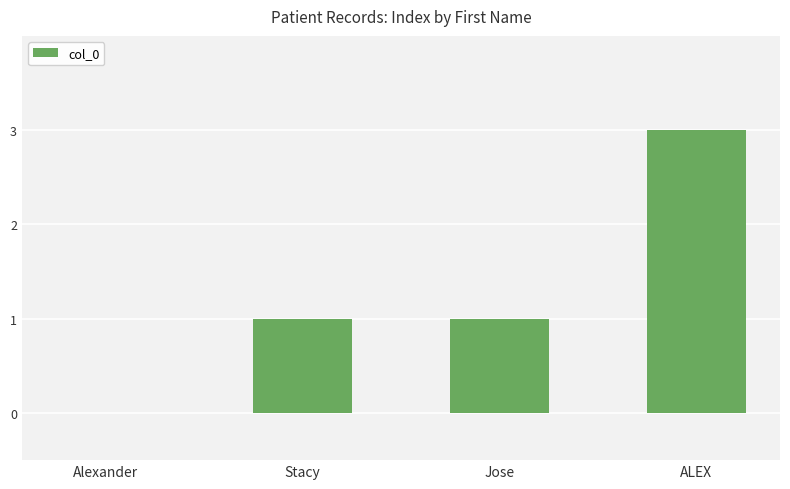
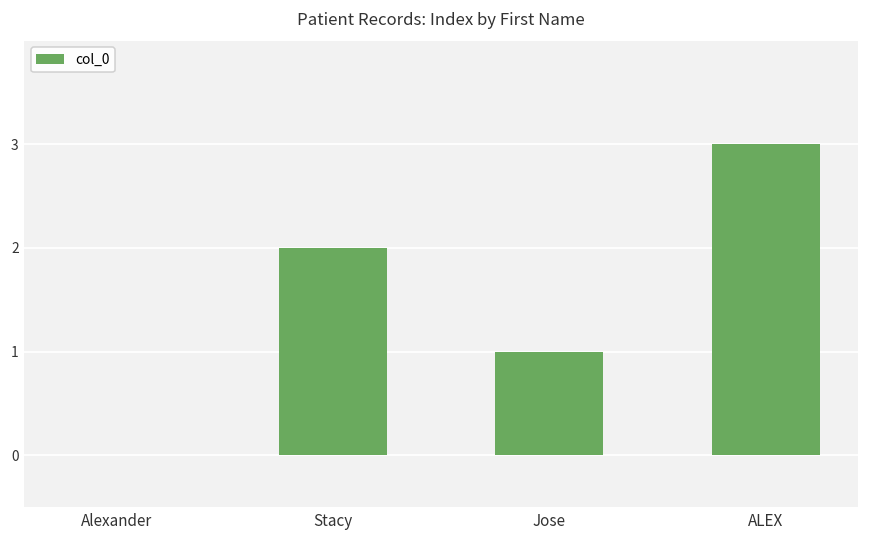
  {
    "Alexander": 0,
-   "Stacy": 1,
+   "Stacy": 2,
    "Jose": 1,
    "ALEX": 3
  }
